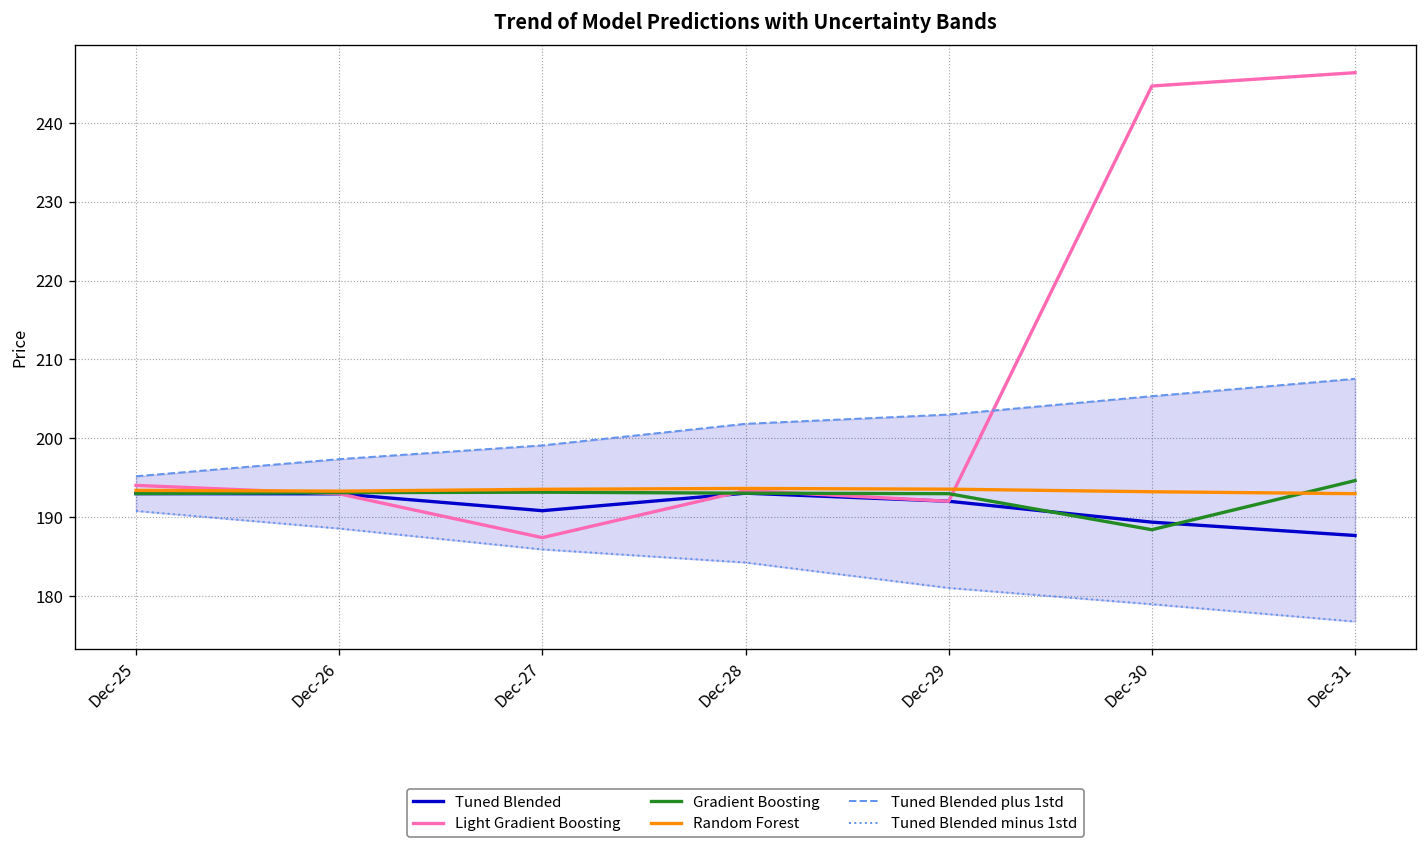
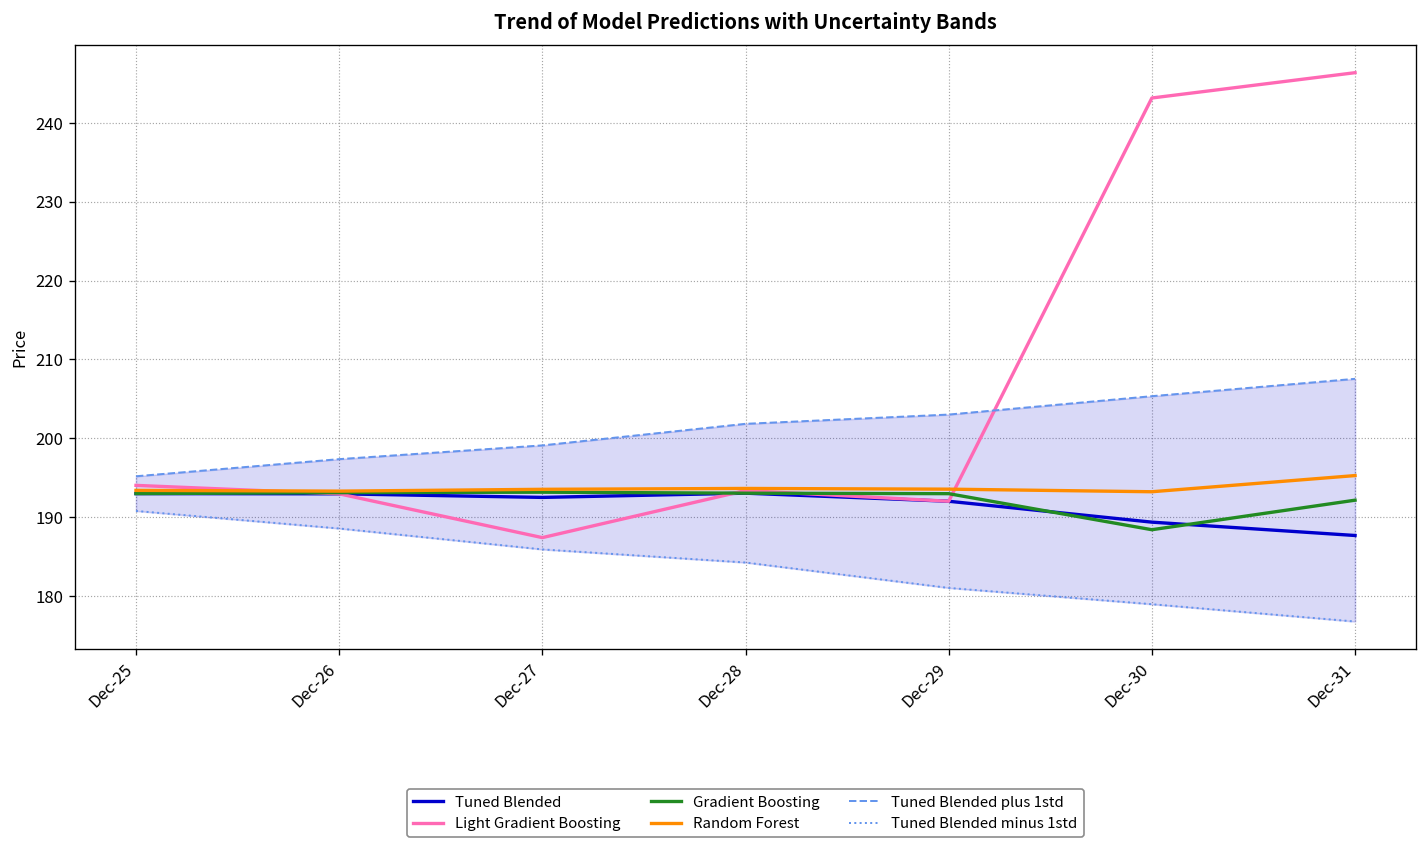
  {
    "Tuned Blended": {
-     "Dec-27": 191,
+     "Dec-27": 192,
      "Dec-30": 189,
      "Dec-31": 188
    },
    "Light Gradient Boosting": {
      "Dec-25": 194,
      "Dec-27": 187,
-     "Dec-30": 245,
+     "Dec-30": 243,
      "Dec-31": 246
    },
    "Gradient Boosting": {
      "Dec-29": 193,
      "Dec-30": 188,
-     "Dec-31": 195
+     "Dec-31": 192
    },
    "Random Forest": {
      "Dec-25": 193,
      "Dec-29": 194,
      "Dec-30": 193,
-     "Dec-31": 193
+     "Dec-31": 195
    }
  }
